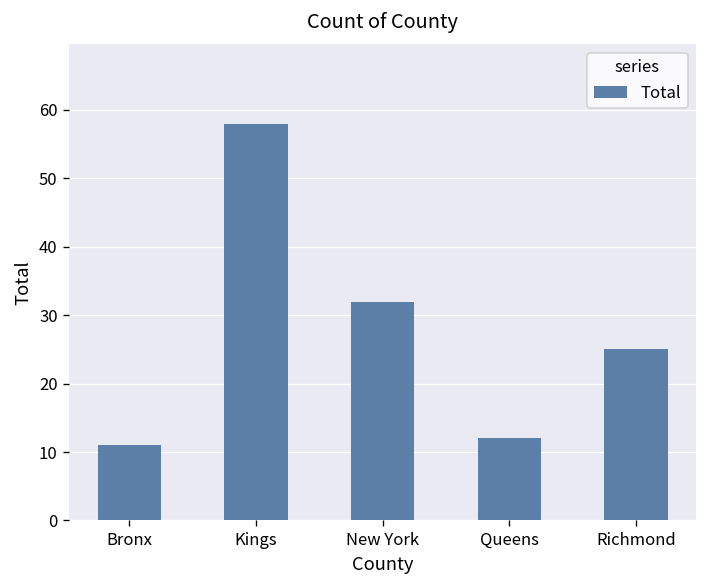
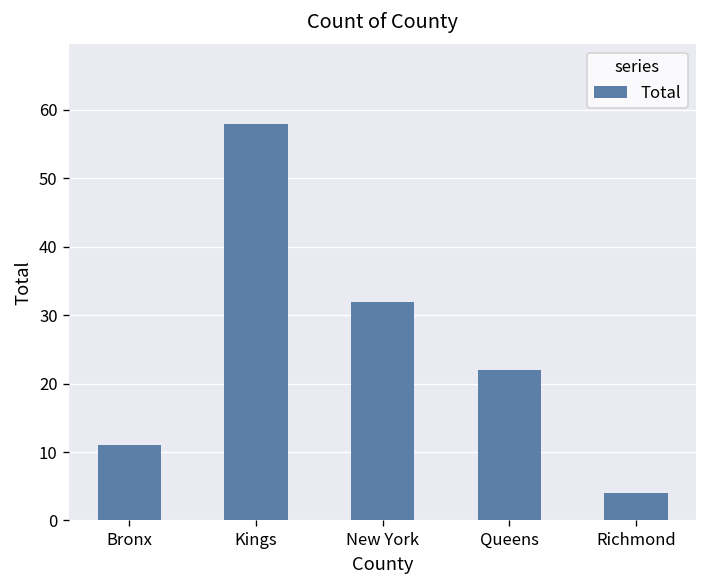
  {
    "Bronx": 11,
    "Kings": 58,
    "New York": 32,
-   "Queens": 12,
-   "Richmond": 25
+   "Queens": 22,
+   "Richmond": 4
  }
